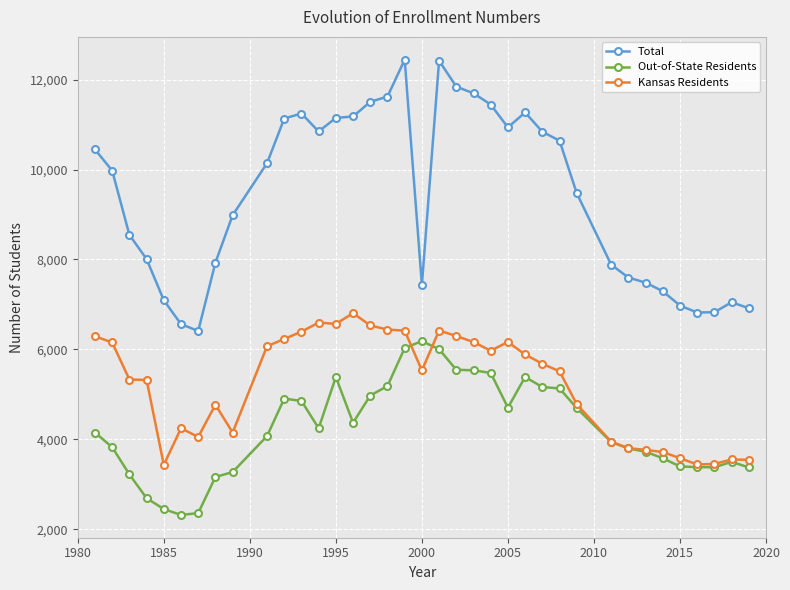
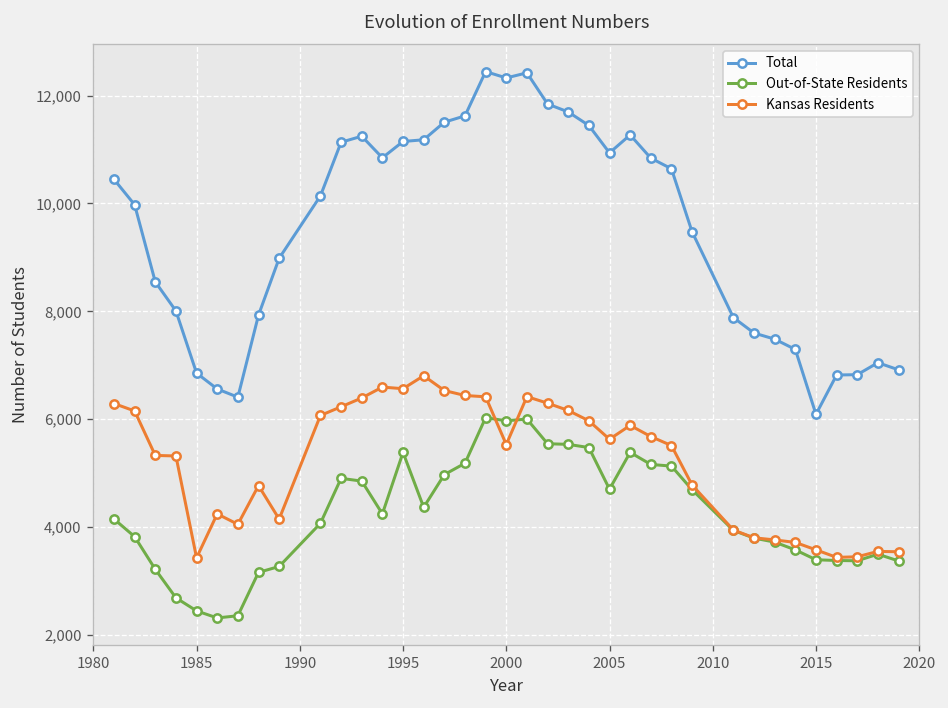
  {
    "Total": {
-     "1985": "7,100",
+     "1985": "6,900",
      "1995": "11,100",
-     "2000": "7,400",
+     "2000": "12,300",
      "2005": "10,900",
-     "2015": "7,000"
+     "2015": "6,100"
    },
    "Out-of-State Residents": {
      "1985": "2,400",
      "1995": "5,400",
-     "2000": "6,200",
+     "2000": "6,000",
      "2005": "4,700",
      "2015": "3,400"
    },
    "Kansas Residents": {
      "1985": "3,400",
      "1995": "6,600",
      "2000": "5,500",
-     "2005": "6,200",
+     "2005": "5,600",
      "2015": "3,600"
    }
  }
